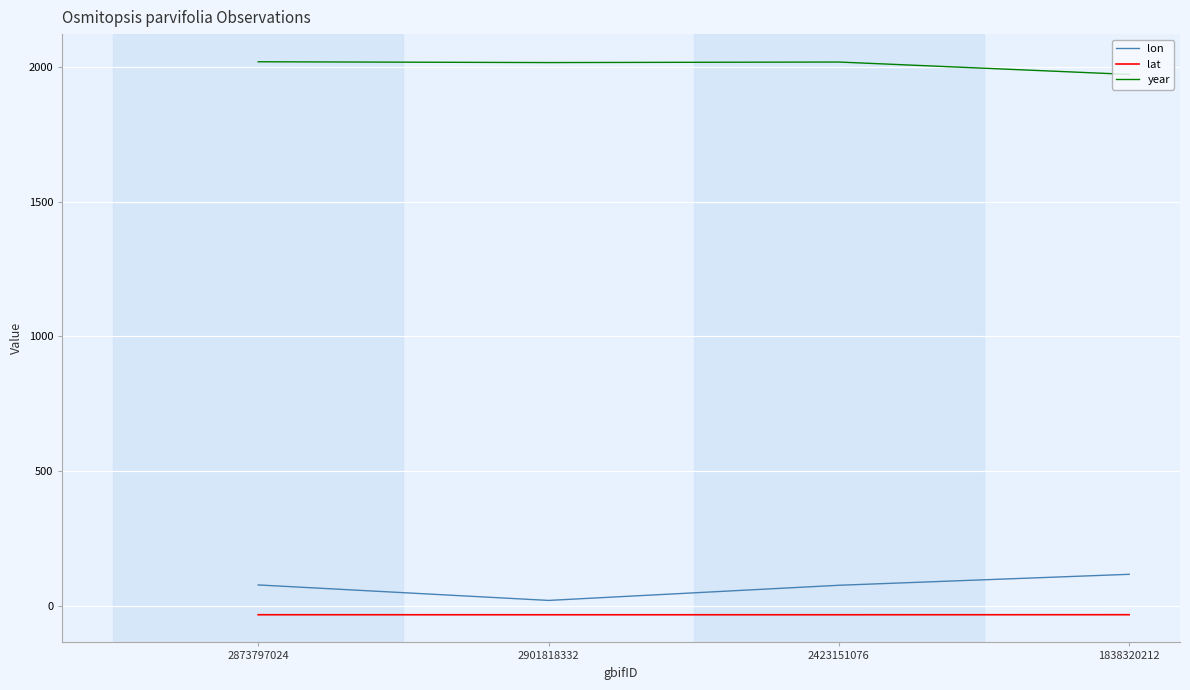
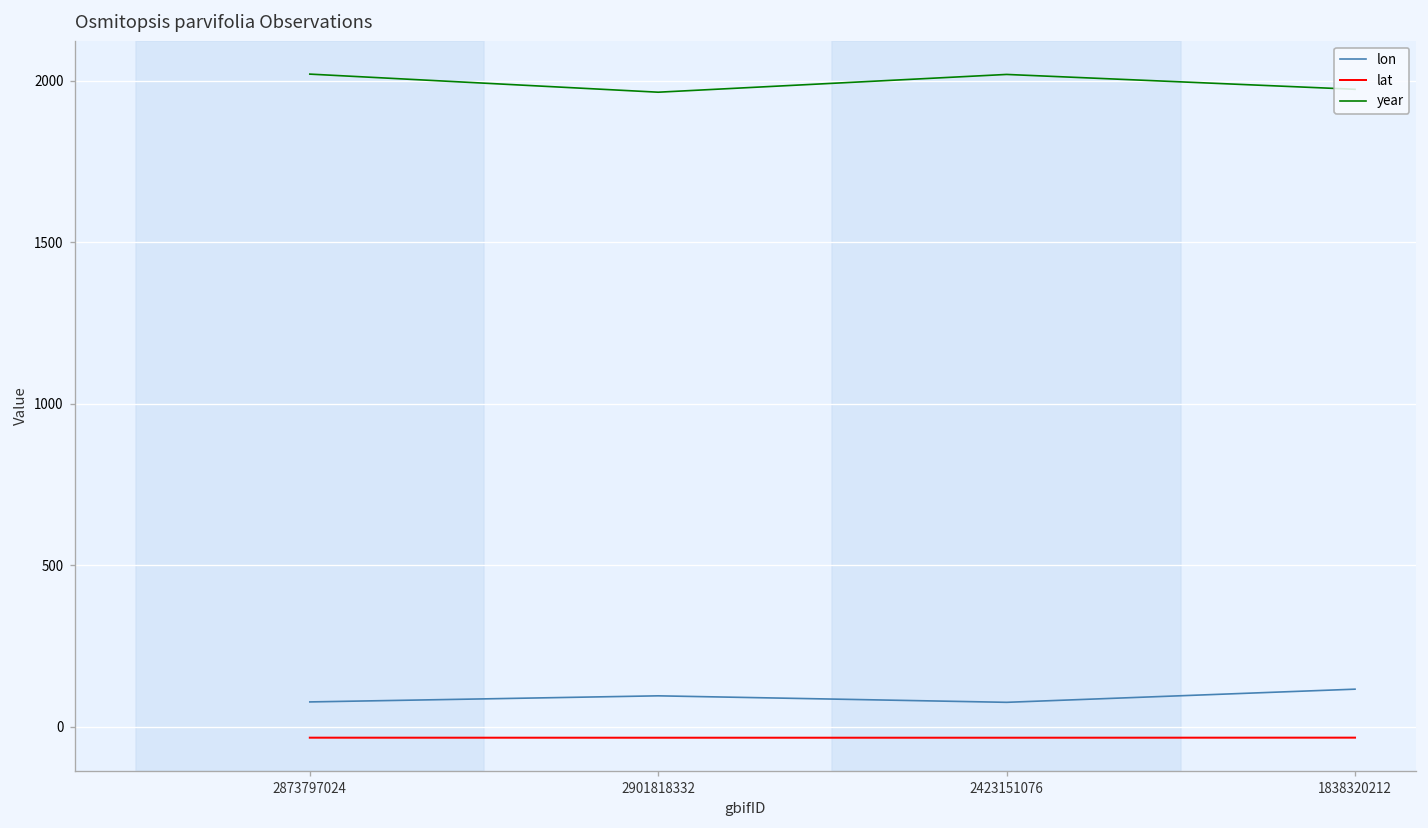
  {
    "lon": {
      "2873797024": 80,
-     "2901818332": 20,
+     "2901818332": 100,
      "2423151076": 80,
      "1838320212": 120
    },
    "lat": {
      "2873797024": -30,
      "2901818332": -30,
      "2423151076": -30,
      "1838320212": -30
    },
    "year": {
      "2873797024": 2020,
-     "2901818332": 2020,
+     "2901818332": 1960,
      "2423151076": 2020
    }
  }
